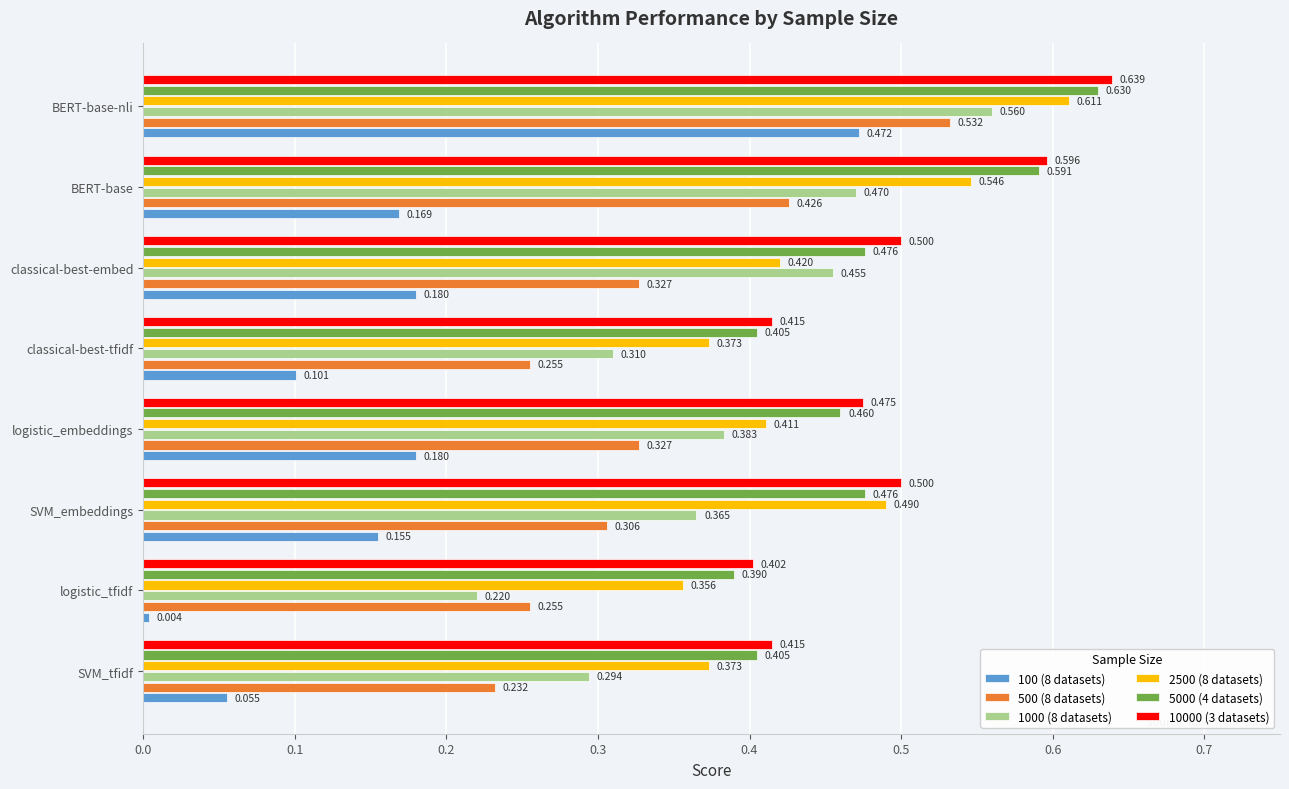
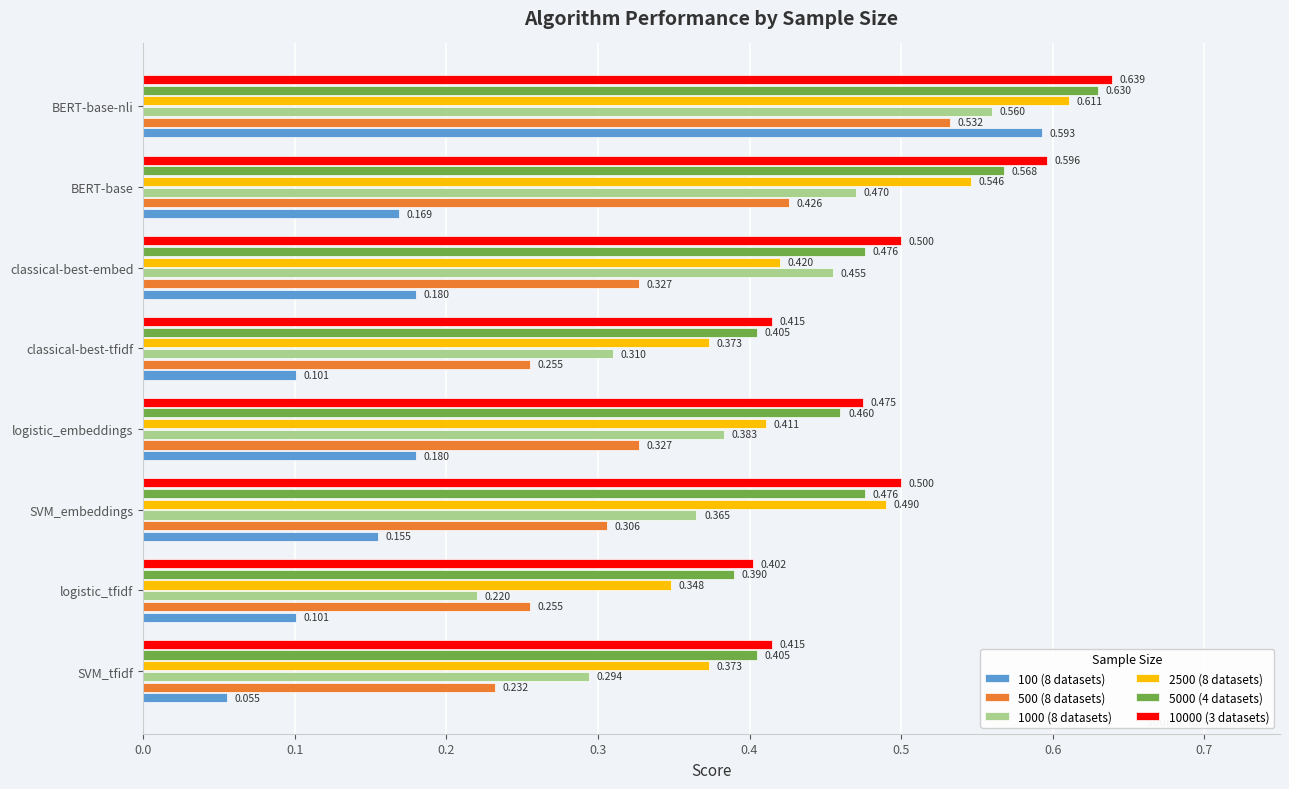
  {
    "100 (8 datasets)": {
-     "BERT-base-nli": 0.472,
+     "BERT-base-nli": 0.593,
      "BERT-base": 0.169,
      "classical-best-embed": 0.180,
      "classical-best-tfidf": 0.101,
      "logistic_embeddings": 0.180,
      "SVM_embeddings": 0.155,
-     "logistic_tfidf": 0.004,
+     "logistic_tfidf": 0.101,
      "SVM_tfidf": 0.055
    },
    "500 (8 datasets)": {
      "BERT-base-nli": 0.532,
      "BERT-base": 0.426,
      "classical-best-embed": 0.327,
      "classical-best-tfidf": 0.255,
      "logistic_embeddings": 0.327,
      "SVM_embeddings": 0.306,
      "logistic_tfidf": 0.255,
      "SVM_tfidf": 0.232
    },
    "1000 (8 datasets)": {
      "BERT-base-nli": 0.560,
      "BERT-base": 0.470,
      "classical-best-embed": 0.455,
      "classical-best-tfidf": 0.310,
      "logistic_embeddings": 0.383,
      "SVM_embeddings": 0.365,
      "logistic_tfidf": 0.220,
      "SVM_tfidf": 0.294
    },
    "2500 (8 datasets)": {
      "BERT-base-nli": 0.611,
      "BERT-base": 0.546,
      "classical-best-embed": 0.420,
      "classical-best-tfidf": 0.373,
      "logistic_embeddings": 0.411,
      "SVM_embeddings": 0.490,
-     "logistic_tfidf": 0.356,
+     "logistic_tfidf": 0.348,
      "SVM_tfidf": 0.373
    },
    "5000 (4 datasets)": {
      "BERT-base-nli": 0.630,
-     "BERT-base": 0.591,
+     "BERT-base": 0.568,
      "classical-best-embed": 0.476,
      "classical-best-tfidf": 0.405,
      "logistic_embeddings": 0.460,
      "SVM_embeddings": 0.476,
      "logistic_tfidf": 0.390,
      "SVM_tfidf": 0.405
    },
    "10000 (3 datasets)": {
      "BERT-base-nli": 0.639,
      "BERT-base": 0.596,
      "classical-best-embed": 0.500,
      "classical-best-tfidf": 0.415,
      "logistic_embeddings": 0.475,
      "SVM_embeddings": 0.500,
      "logistic_tfidf": 0.402,
      "SVM_tfidf": 0.415
    }
  }
